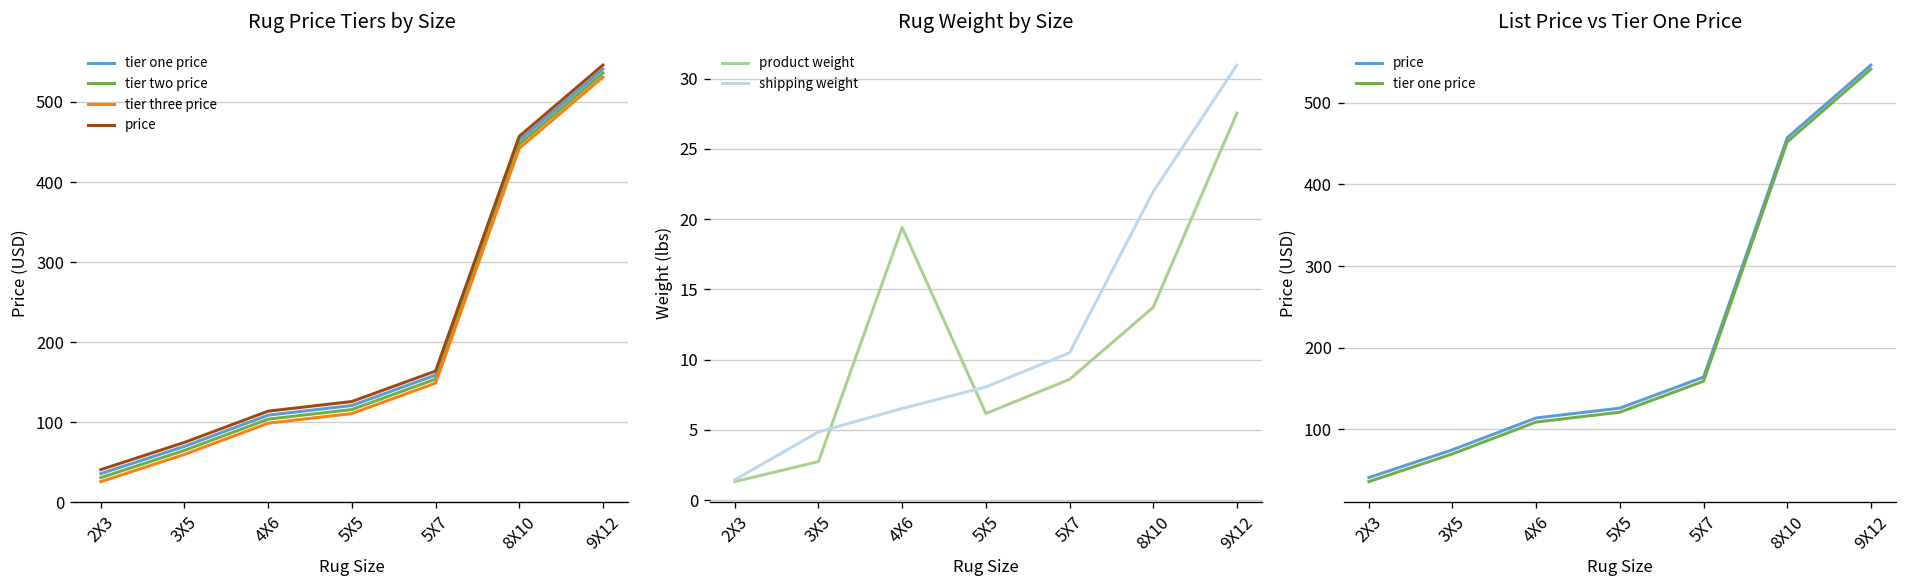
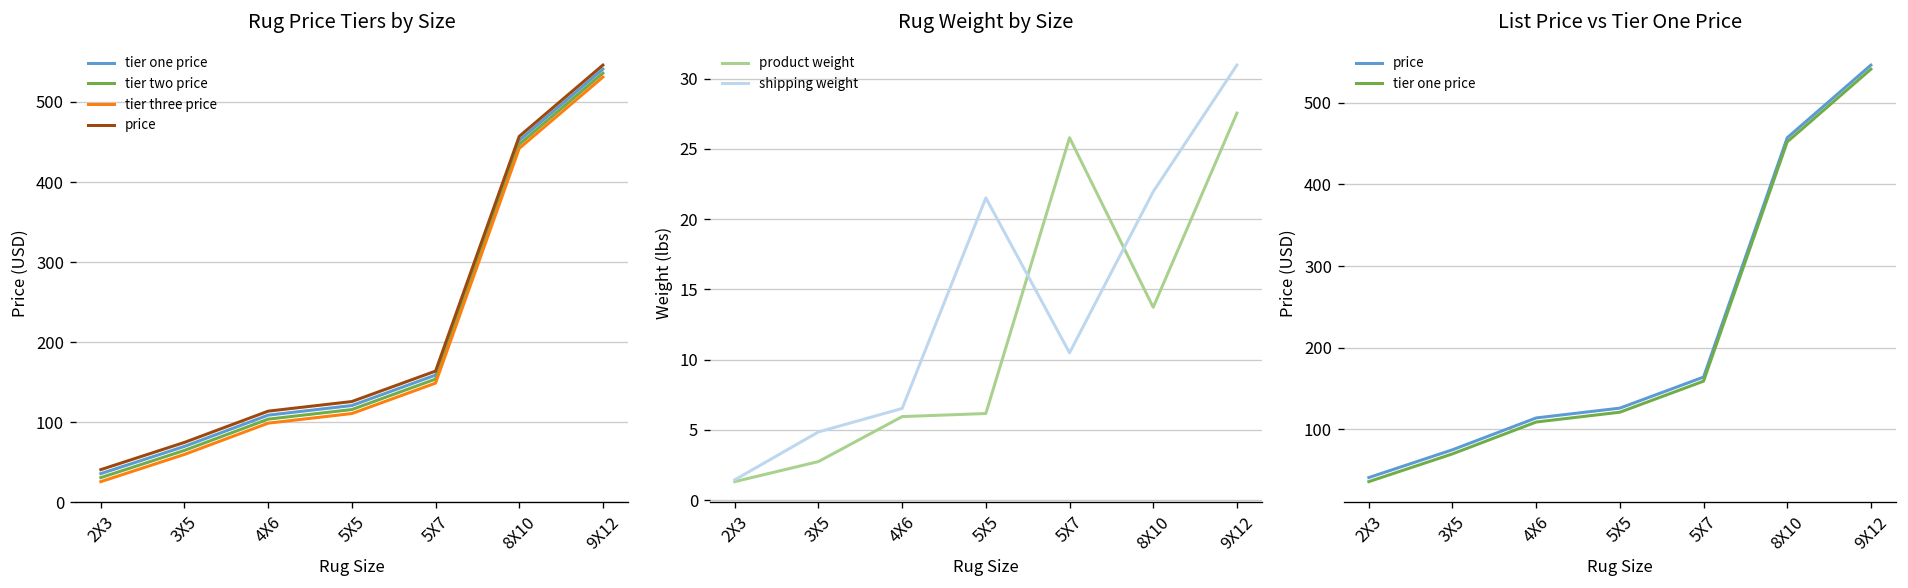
  {
    "Rug Price Tiers by Size": {
      "tier two price": {
        "2X3": 30,
        "3X5": 60,
        "4X6": 100,
        "5X5": 120,
        "5X7": 150,
        "8X10": 450,
        "9X12": 540
      },
      "tier three price": {
        "2X3": 30,
        "3X5": 60,
        "4X6": 100,
        "5X5": 110,
        "5X7": 150,
        "8X10": 440,
        "9X12": 530
      }
    },
    "Rug Weight by Size": {
      "product weight": {
        "3X5": 2.8,
-       "4X6": 19.4,
+       "4X6": 6.0,
        "5X5": 6.2,
-       "5X7": 8.6,
+       "5X7": 25.8,
        "8X10": 13.7,
        "9X12": 27.6
      },
      "shipping weight": {
        "3X5": 4.9,
        "4X6": 6.5,
-       "5X5": 8.1,
+       "5X5": 21.5,
        "5X7": 10.5,
        "8X10": 22.0,
        "9X12": 31.0
      }
    },
    "List Price vs Tier One Price": {
      "price": {
        "2X3": 40,
        "3X5": 70,
        "4X6": 110,
        "5X5": 130,
        "5X7": 160,
        "8X10": 460,
        "9X12": 550
      },
      "tier one price": {
        "2X3": 40,
        "3X5": 70,
        "4X6": 110,
        "5X5": 120,
        "5X7": 160,
        "8X10": 450,
        "9X12": 540
      }
    }
  }
